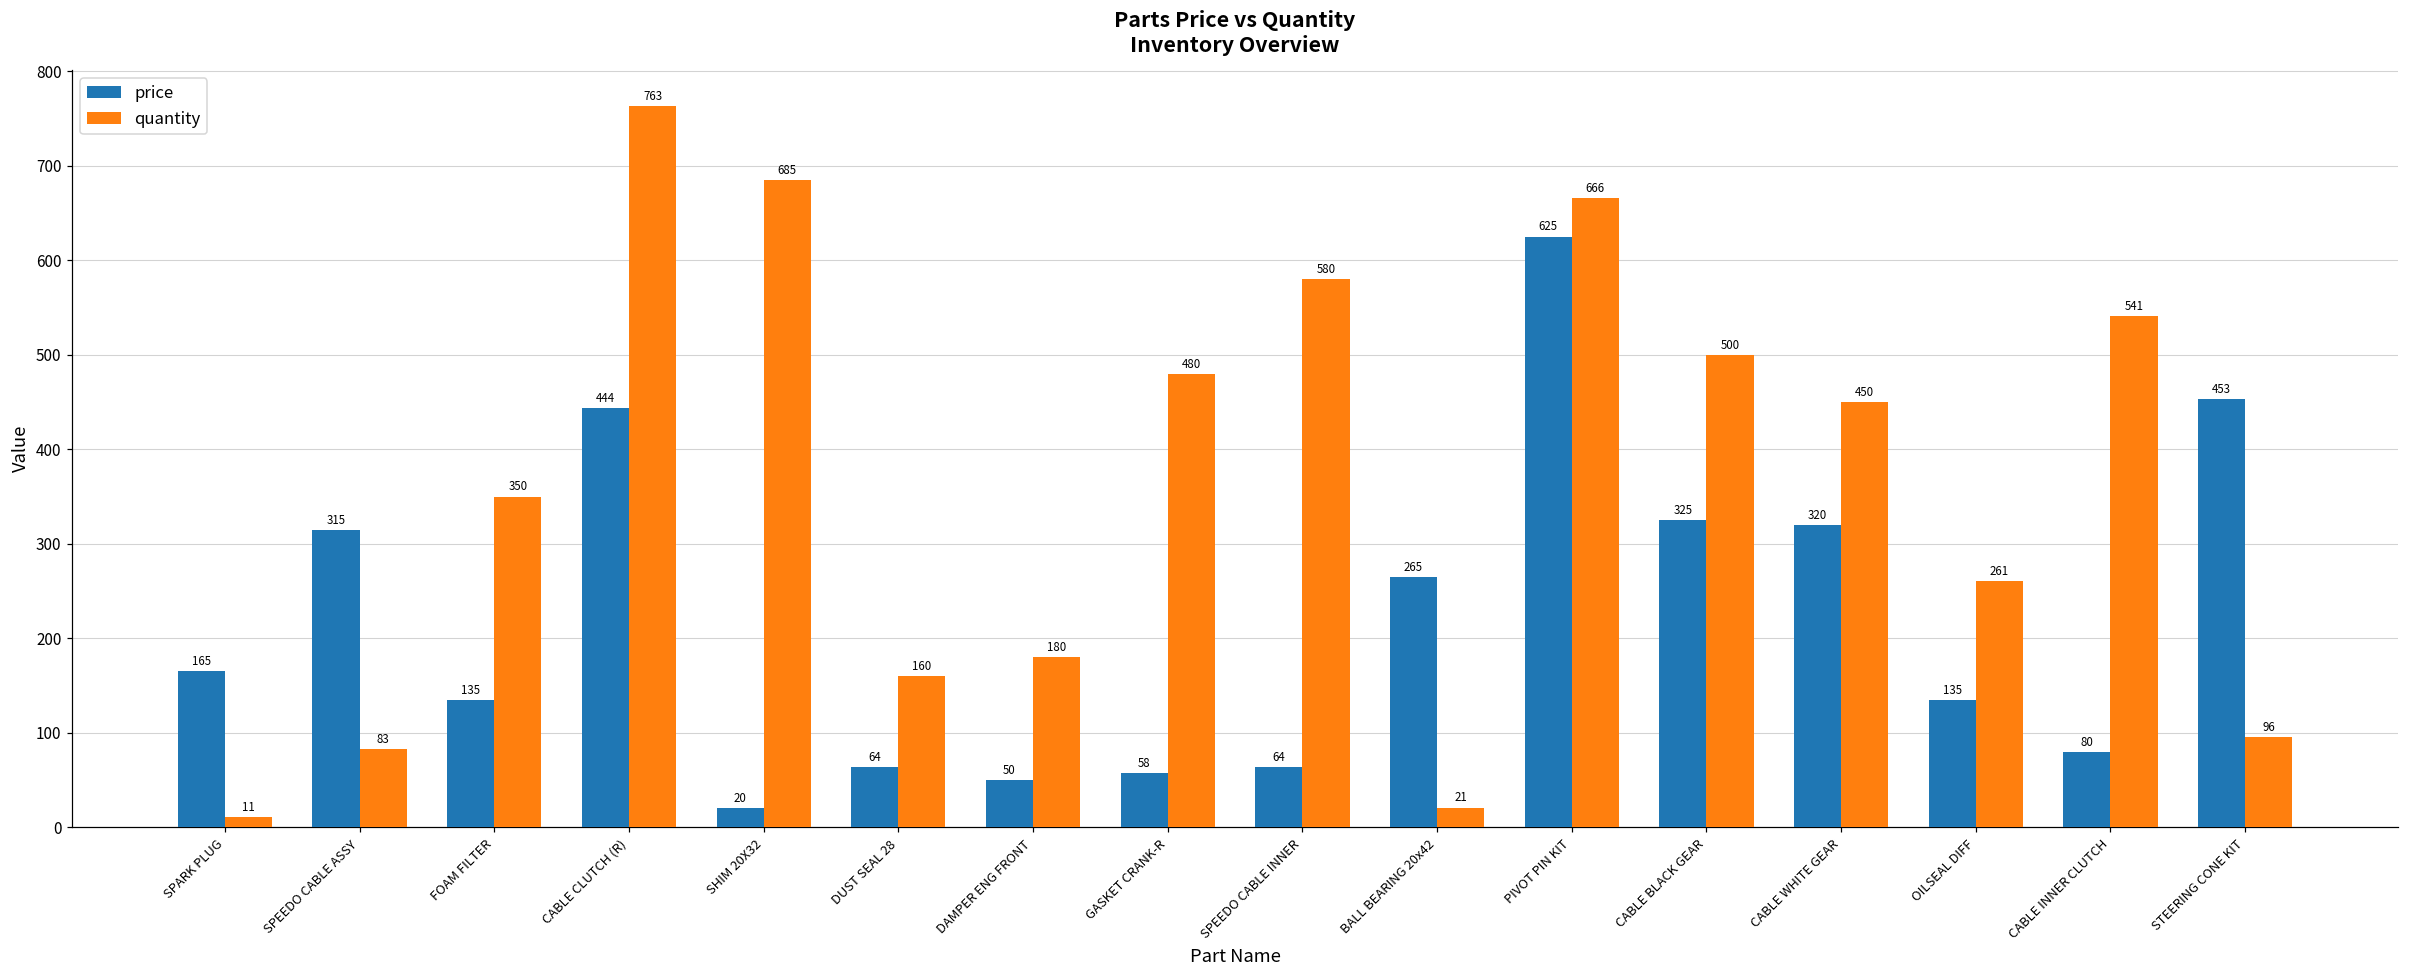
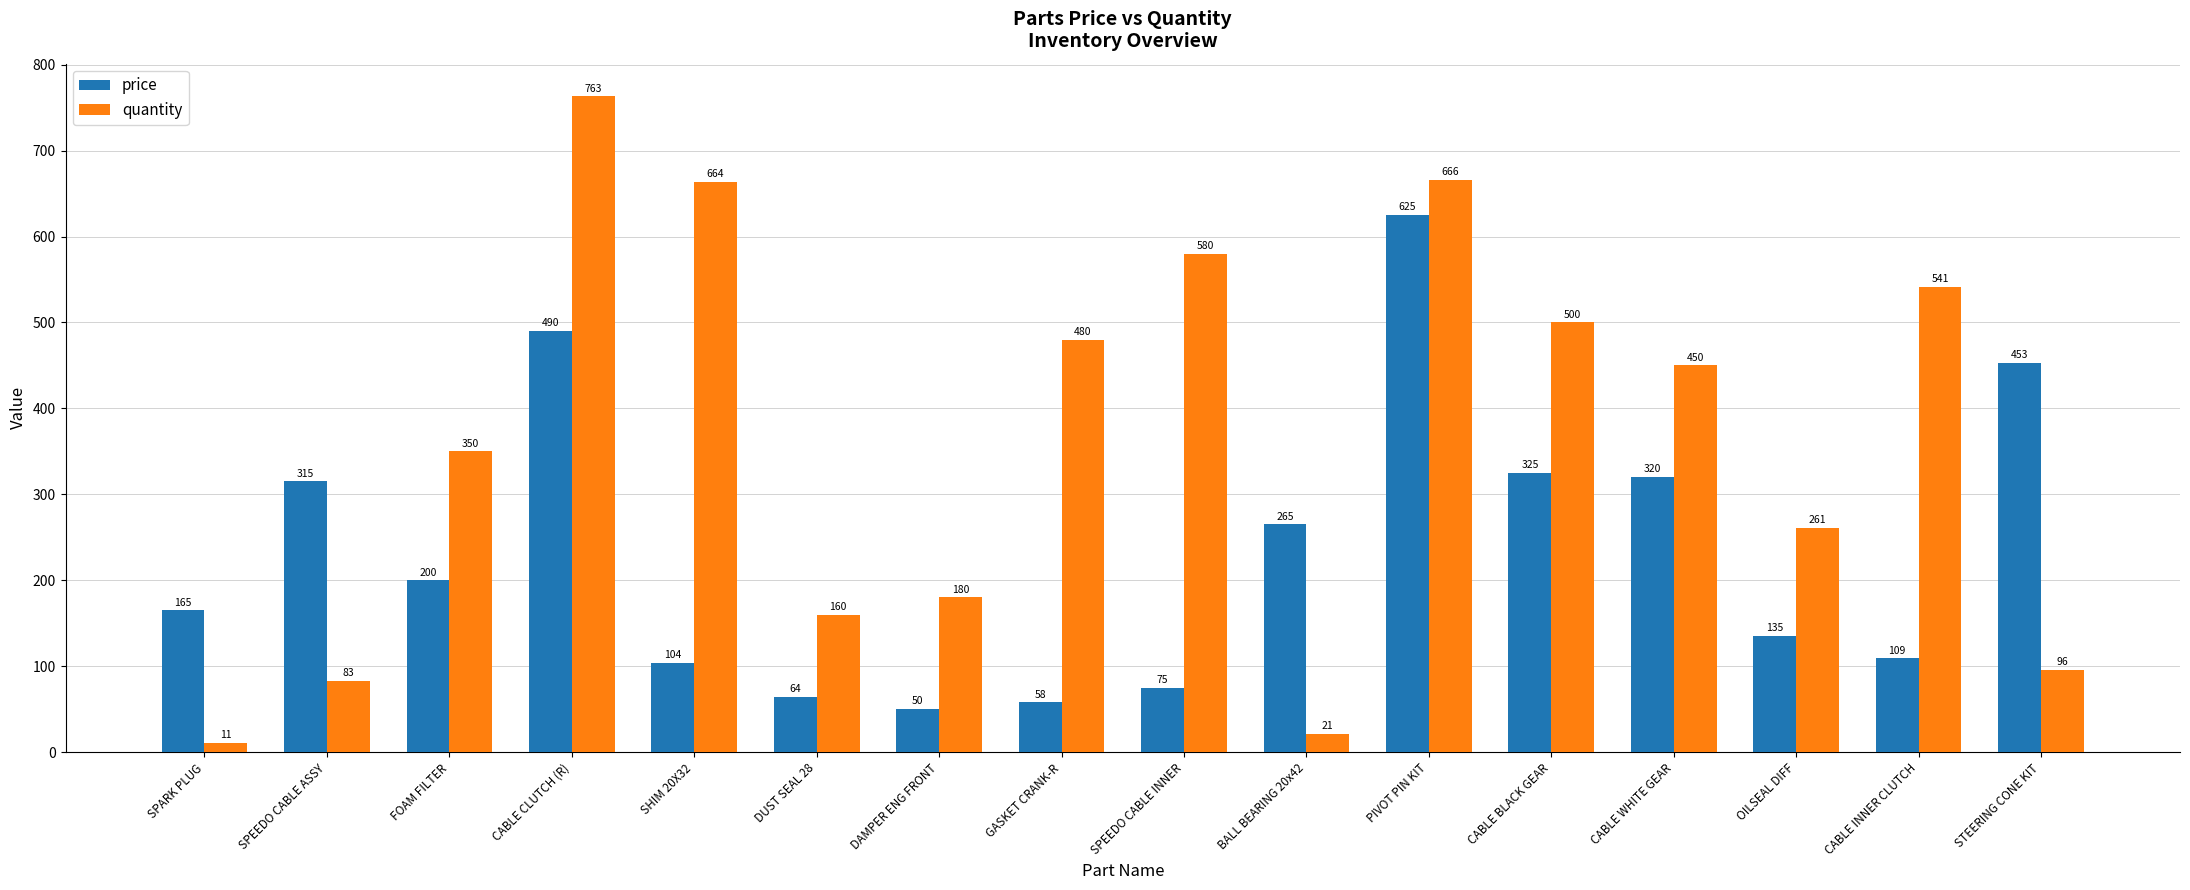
  {
    "price": {
      "SPARK PLUG": 165,
      "SPEEDO CABLE ASSY": 315,
-     "FOAM FILTER": 135,
-     "CABLE CLUTCH (R)": 444,
-     "SHIM 20X32": 20,
+     "FOAM FILTER": 200,
+     "CABLE CLUTCH (R)": 490,
+     "SHIM 20X32": 104,
      "DUST SEAL 28": 64,
      "DAMPER ENG FRONT": 50,
      "GASKET CRANK-R": 58,
-     "SPEEDO CABLE INNER": 64,
+     "SPEEDO CABLE INNER": 75,
      "BALL BEARING 20x42": 265,
      "PIVOT PIN KIT": 625,
      "CABLE BLACK GEAR": 325,
      "CABLE WHITE GEAR": 320,
      "OILSEAL DIFF": 135,
-     "CABLE INNER CLUTCH": 80,
+     "CABLE INNER CLUTCH": 109,
      "STEERING CONE KIT": 453
    },
    "quantity": {
      "SPARK PLUG": 11,
      "SPEEDO CABLE ASSY": 83,
      "FOAM FILTER": 350,
      "CABLE CLUTCH (R)": 763,
-     "SHIM 20X32": 685,
+     "SHIM 20X32": 664,
      "DUST SEAL 28": 160,
      "DAMPER ENG FRONT": 180,
      "GASKET CRANK-R": 480,
      "SPEEDO CABLE INNER": 580,
      "BALL BEARING 20x42": 21,
      "PIVOT PIN KIT": 666,
      "CABLE BLACK GEAR": 500,
      "CABLE WHITE GEAR": 450,
      "OILSEAL DIFF": 261,
      "CABLE INNER CLUTCH": 541,
      "STEERING CONE KIT": 96
    }
  }
